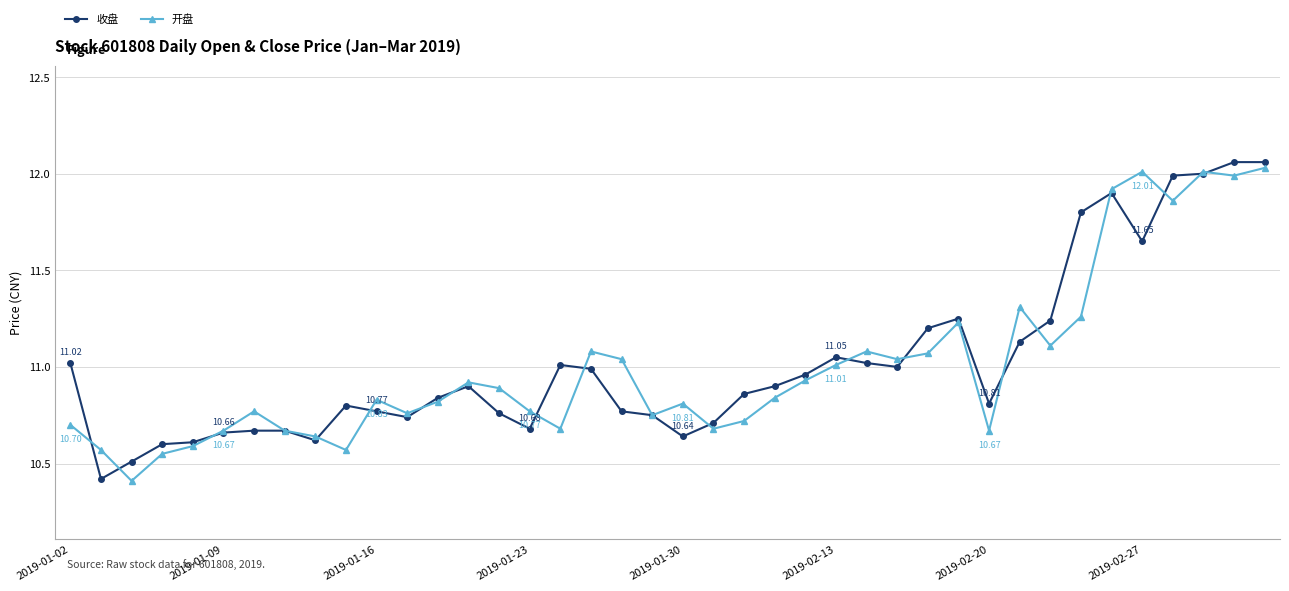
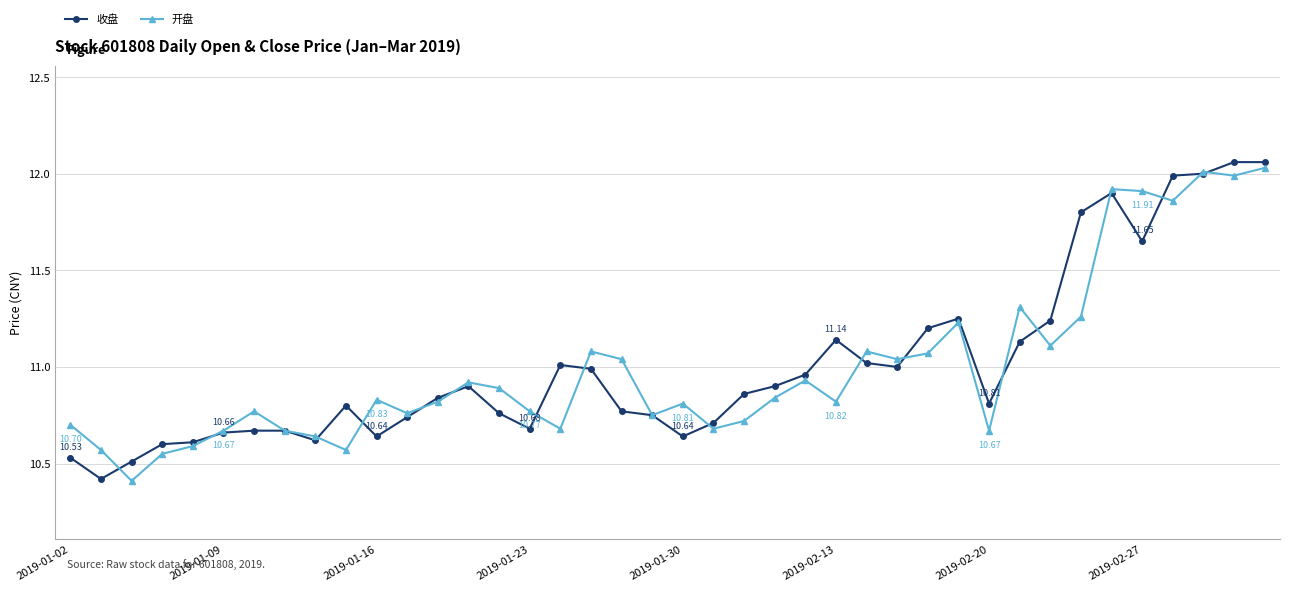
  {
    "收盘": {
-     "2019-01-02": 11.02,
-     "2019-01-16": 10.77,
+     "2019-01-02": 10.53,
+     "2019-01-16": 10.64,
      "2019-01-30": 10.64,
-     "2019-02-13": 11.05,
+     "2019-02-13": 11.14,
      "2019-02-20": 10.81,
      "2019-02-27": 11.65
    },
    "开盘": {
      "2019-01-02": 10.70,
      "2019-01-16": 10.83,
      "2019-01-30": 10.81,
-     "2019-02-13": 11.01,
+     "2019-02-13": 10.82,
      "2019-02-20": 10.67,
-     "2019-02-27": 12.01
+     "2019-02-27": 11.91
    }
  }
